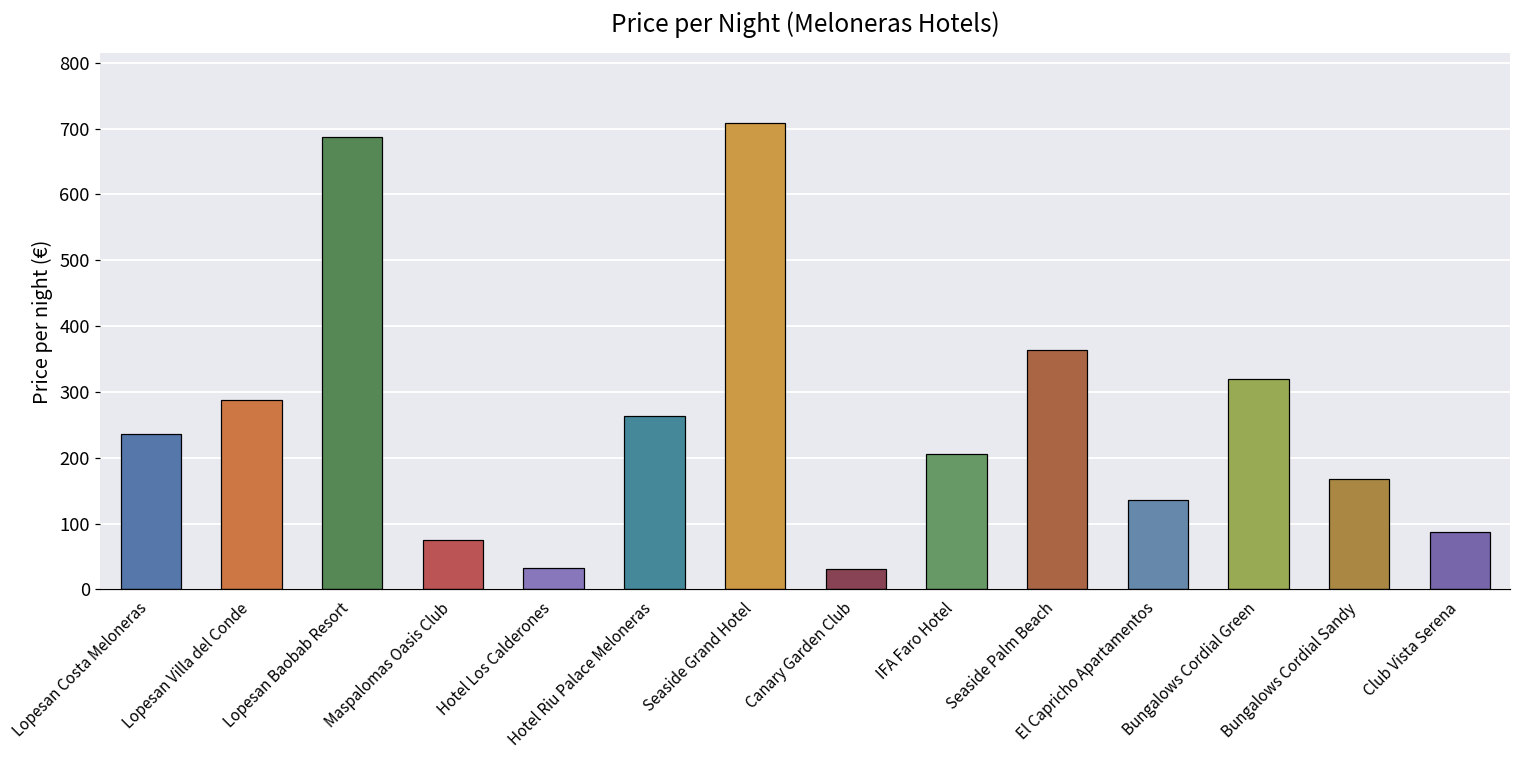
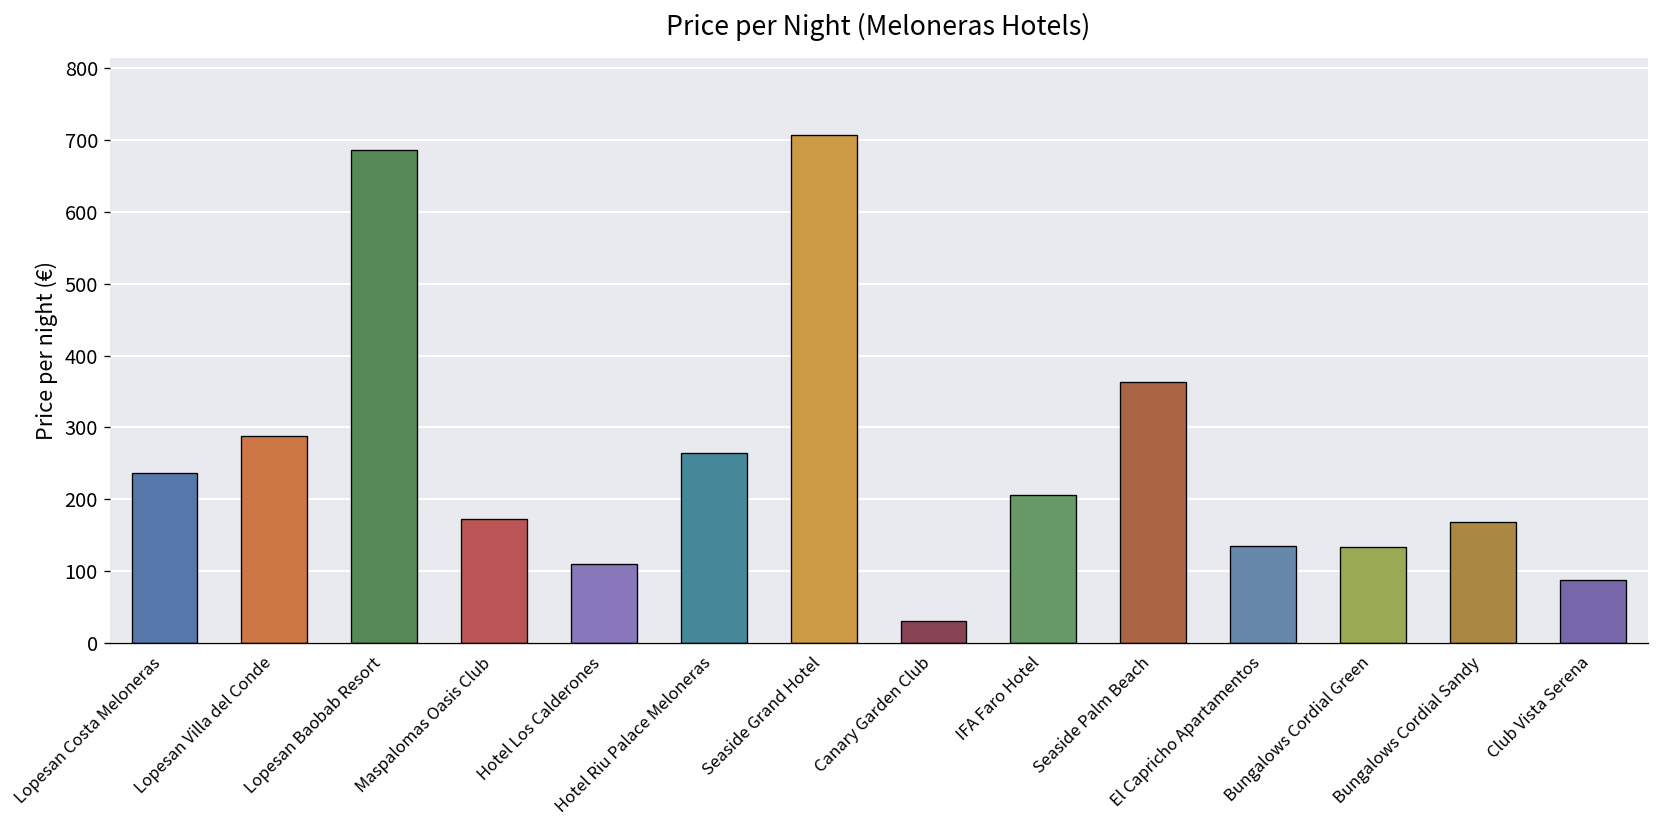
  {
    "Lopesan Costa Meloneras": 240,
    "Lopesan Villa del Conde": 290,
    "Lopesan Baobab Resort": 690,
-   "Maspalomas Oasis Club": 80,
-   "Hotel Los Calderones": 30,
+   "Maspalomas Oasis Club": 170,
+   "Hotel Los Calderones": 110,
    "Hotel Riu Palace Meloneras": 260,
    "Seaside Grand Hotel": 710,
    "Canary Garden Club": 30,
    "IFA Faro Hotel": 210,
    "Seaside Palm Beach": 360,
    "El Capricho Apartamentos": 140,
-   "Bungalows Cordial Green": 320,
+   "Bungalows Cordial Green": 130,
    "Bungalows Cordial Sandy": 170,
    "Club Vista Serena": 90
  }
